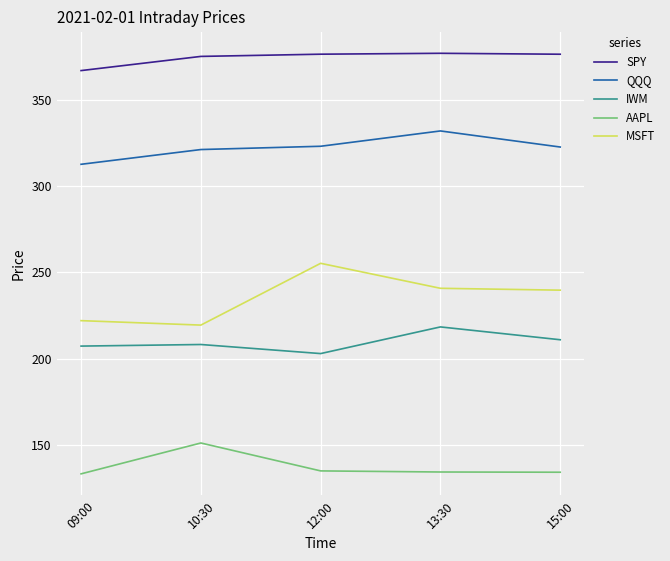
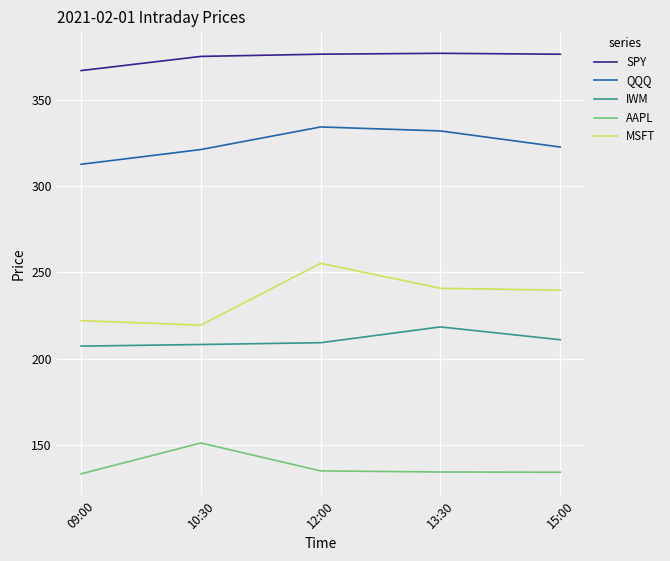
  {
    "SPY": {
      "09:00": 367,
      "10:30": 375,
      "12:00": 376,
      "13:30": 377,
      "15:00": 376
    },
    "QQQ": {
      "09:00": 313,
      "10:30": 321,
-     "12:00": 323,
+     "12:00": 334,
      "13:30": 332,
      "15:00": 323
    },
    "IWM": {
      "09:00": 207,
      "10:30": 208,
-     "12:00": 203,
+     "12:00": 209,
      "13:30": 218,
      "15:00": 211
    },
    "AAPL": {
      "09:00": 133,
      "10:30": 151,
      "12:00": 135,
      "13:30": 134,
      "15:00": 134
    },
    "MSFT": {
      "09:00": 222,
      "10:30": 219,
      "12:00": 255,
      "13:30": 241,
      "15:00": 240
    }
  }
